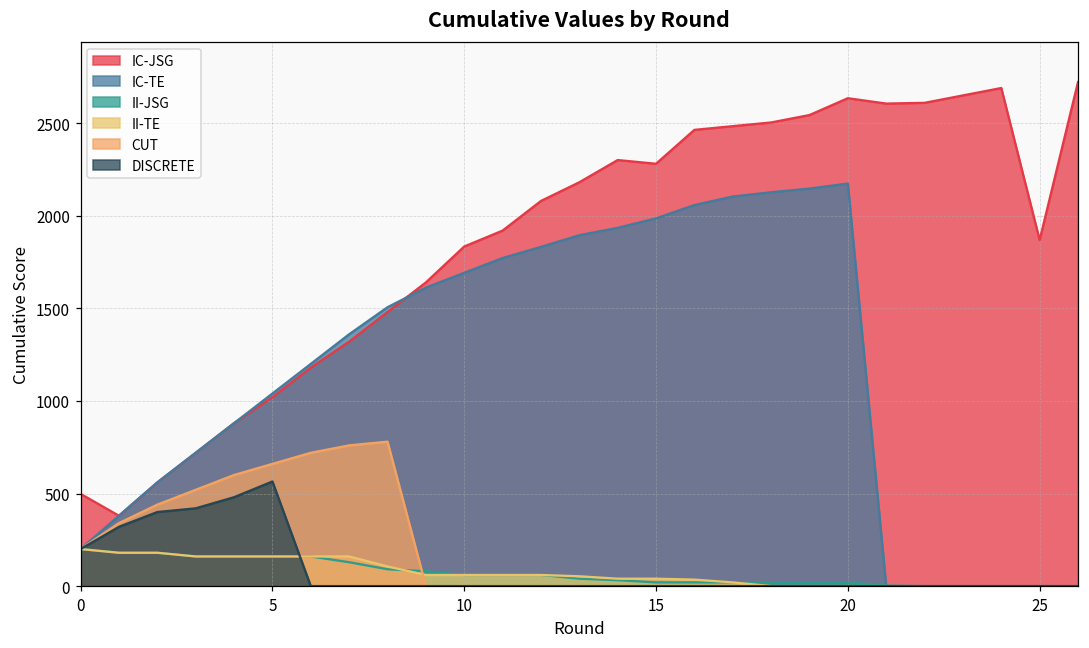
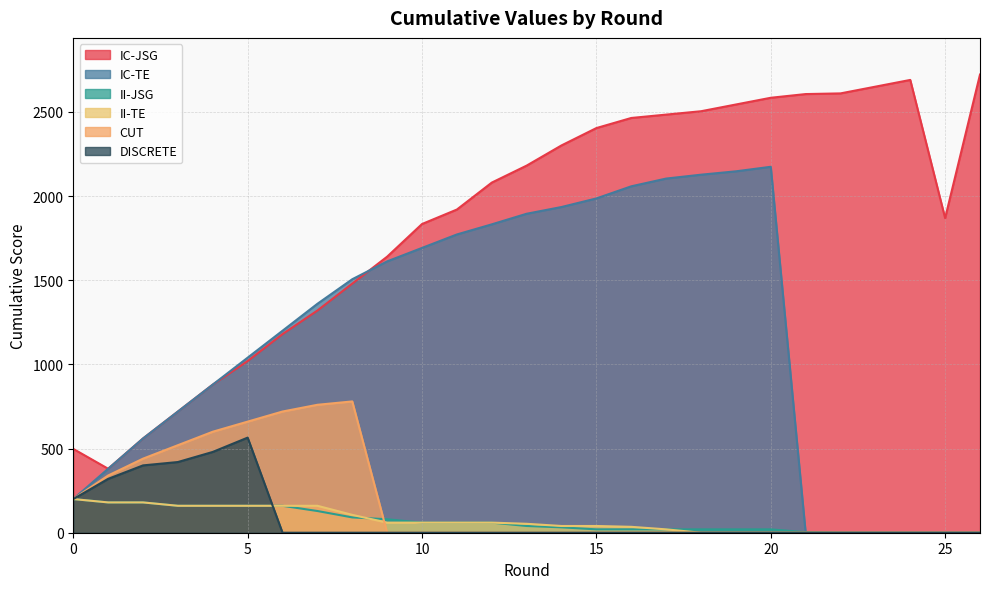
  {
    "IC-JSG": {
      "0": 500,
      "5": 1020,
      "10": 1830,
-     "15": 2280,
-     "20": 2640,
+     "15": 2400,
+     "20": 2580,
      "25": 1870
    },
    "DISCRETE": {
      "5": 570
    }
  }
